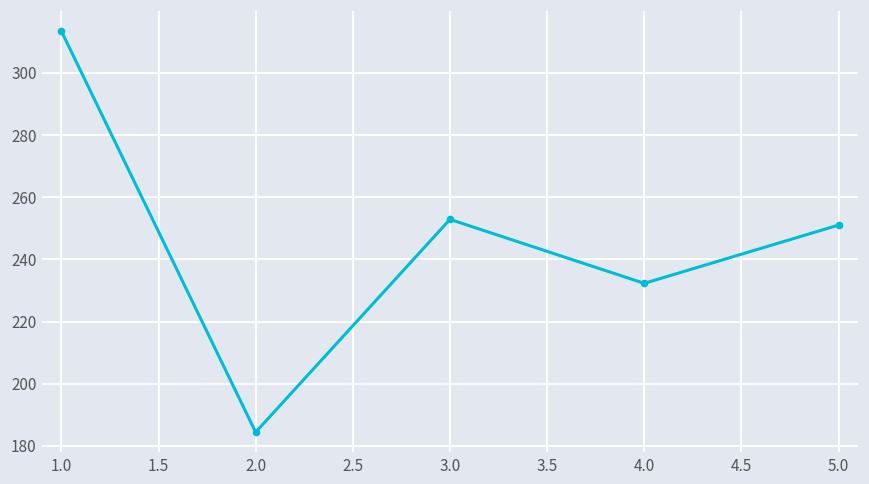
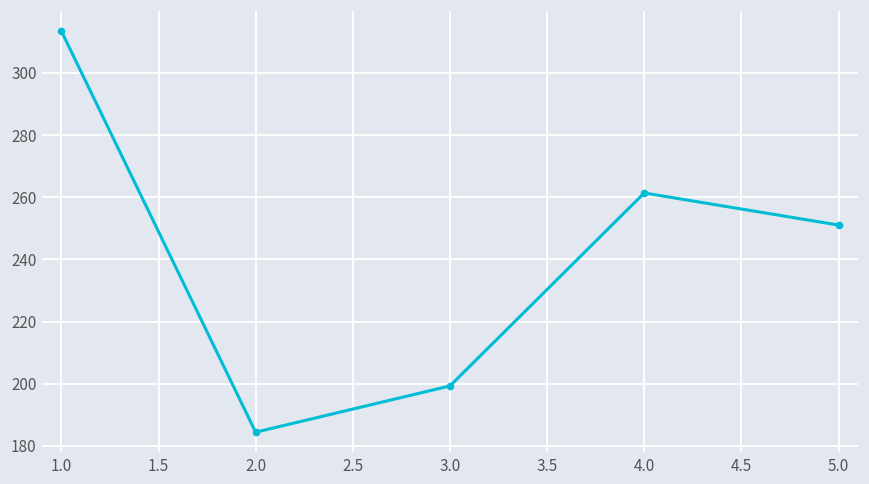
  {
    "1.0": 313,
    "2.0": 184,
-   "3.0": 253,
-   "4.0": 232,
+   "3.0": 199,
+   "4.0": 261,
    "5.0": 251
  }
